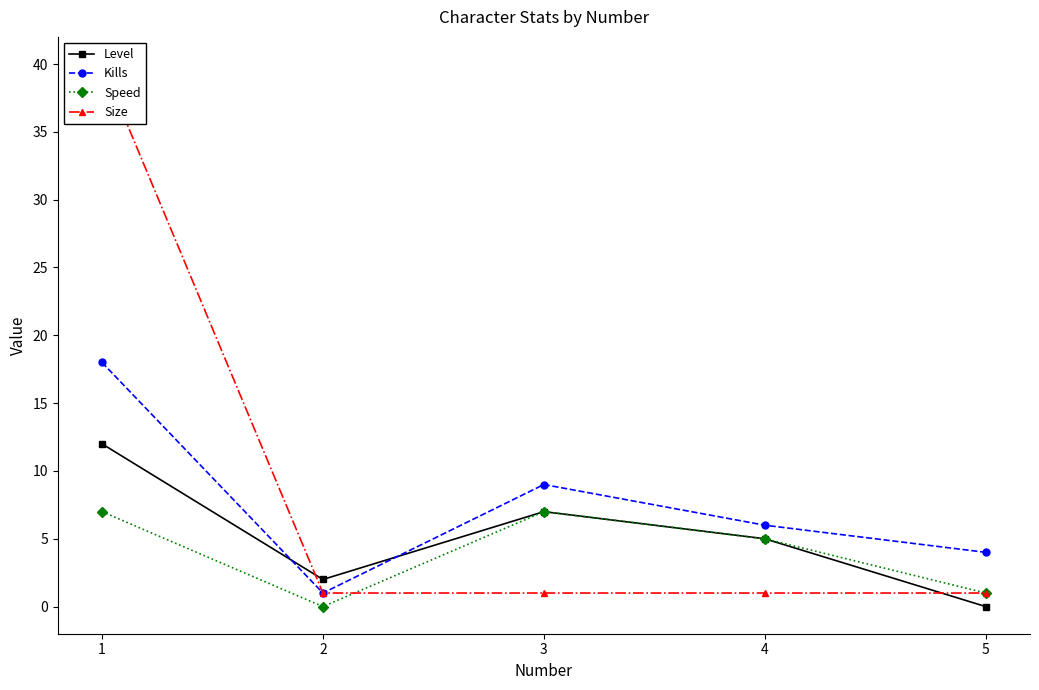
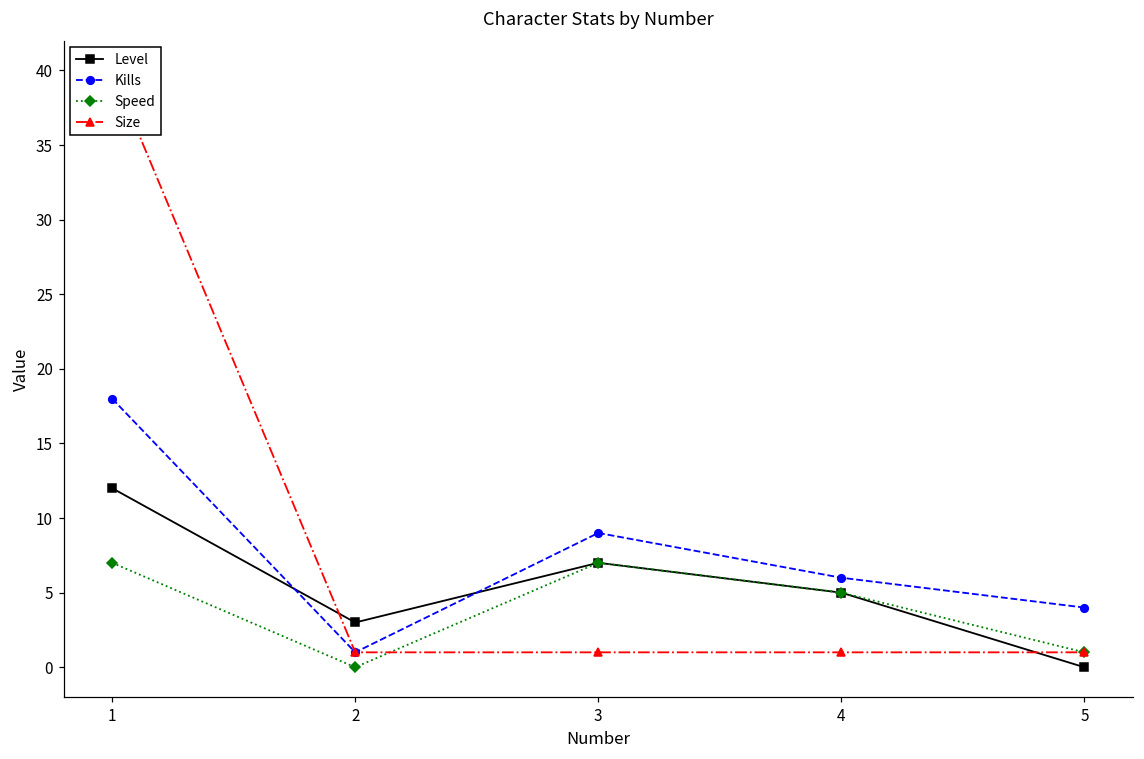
  {
    "Level": {
      "1": 12,
-     "2": 2,
+     "2": 3,
      "5": 0
    },
    "Kills": {
      "1": 18,
      "3": 9,
      "4": 6,
      "5": 4
    },
    "Speed": {
      "1": 7,
      "2": 0
    },
    "Size": {
      "3": 1,
      "4": 1
    }
  }
